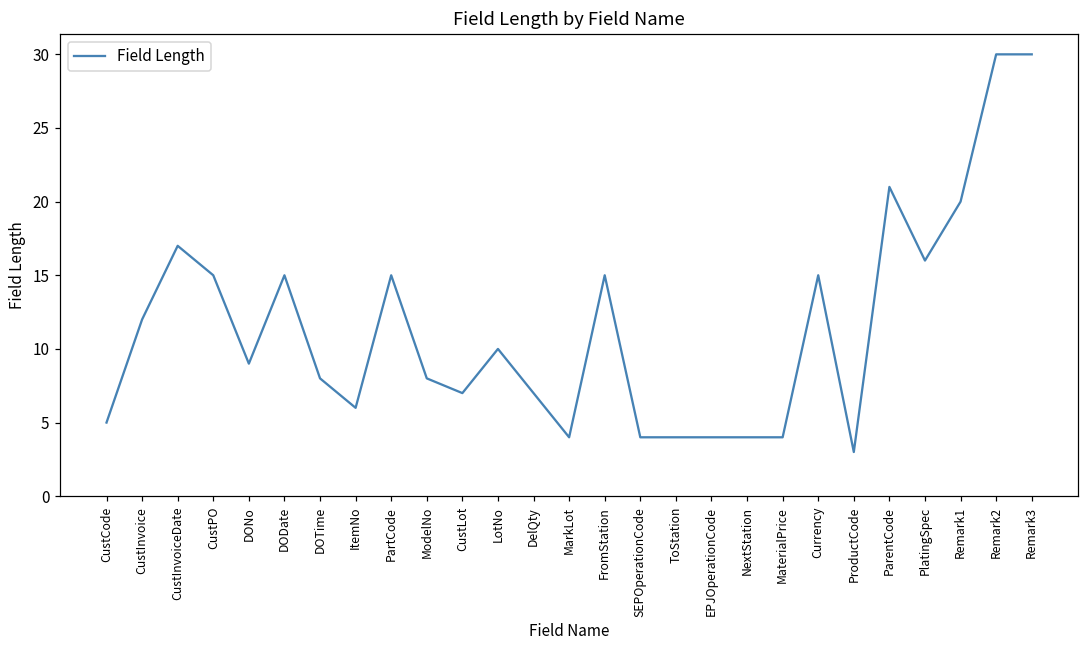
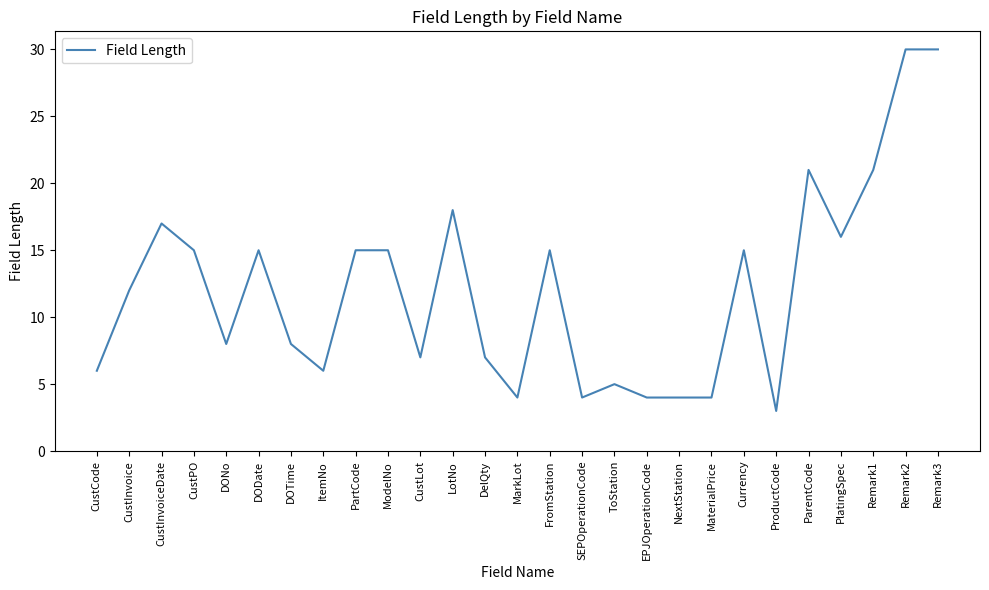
  {
-   "CustCode": 5,
+   "CustCode": 6,
    "CustInvoice": 12,
    "CustInvoiceDate": 17,
    "CustPO": 15,
-   "DONo": 9,
+   "DONo": 8,
    "DODate": 15,
    "DOTime": 8,
    "ItemNo": 6,
    "PartCode": 15,
-   "ModelNo": 8,
+   "ModelNo": 15,
    "CustLot": 7,
-   "LotNo": 10,
+   "LotNo": 18,
    "DelQty": 7,
    "MarkLot": 4,
    "FromStation": 15,
    "SEPOperationCode": 4,
-   "ToStation": 4,
+   "ToStation": 5,
    "EPJOperationCode": 4,
    "NextStation": 4,
    "MaterialPrice": 4,
    "Currency": 15,
    "ProductCode": 3,
    "ParentCode": 21,
    "PlatingSpec": 16,
-   "Remark1": 20,
+   "Remark1": 21,
    "Remark2": 30,
    "Remark3": 30
  }
